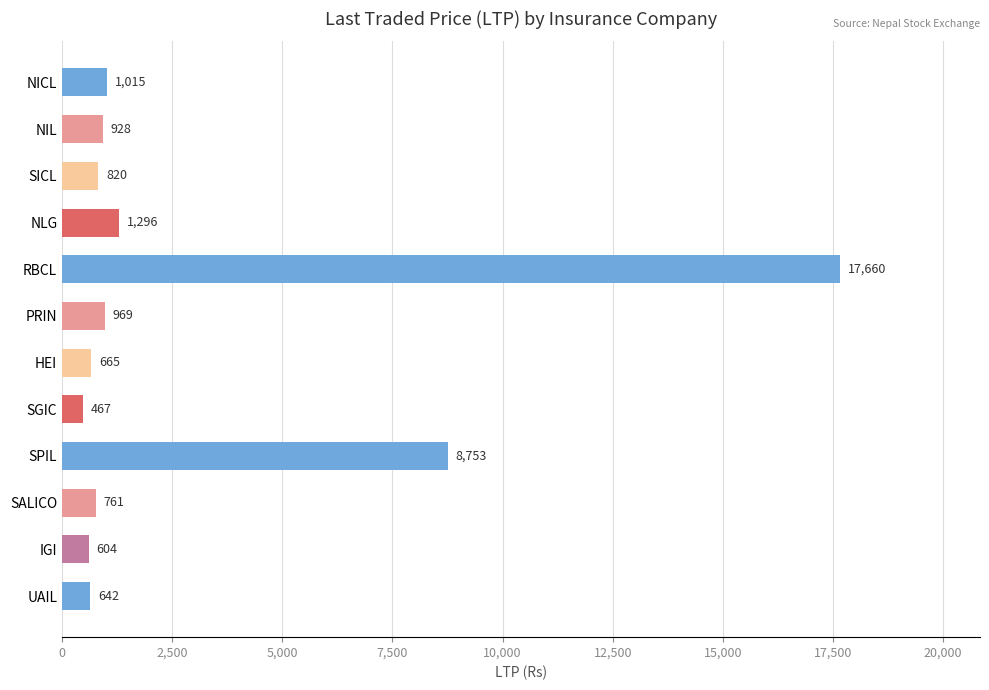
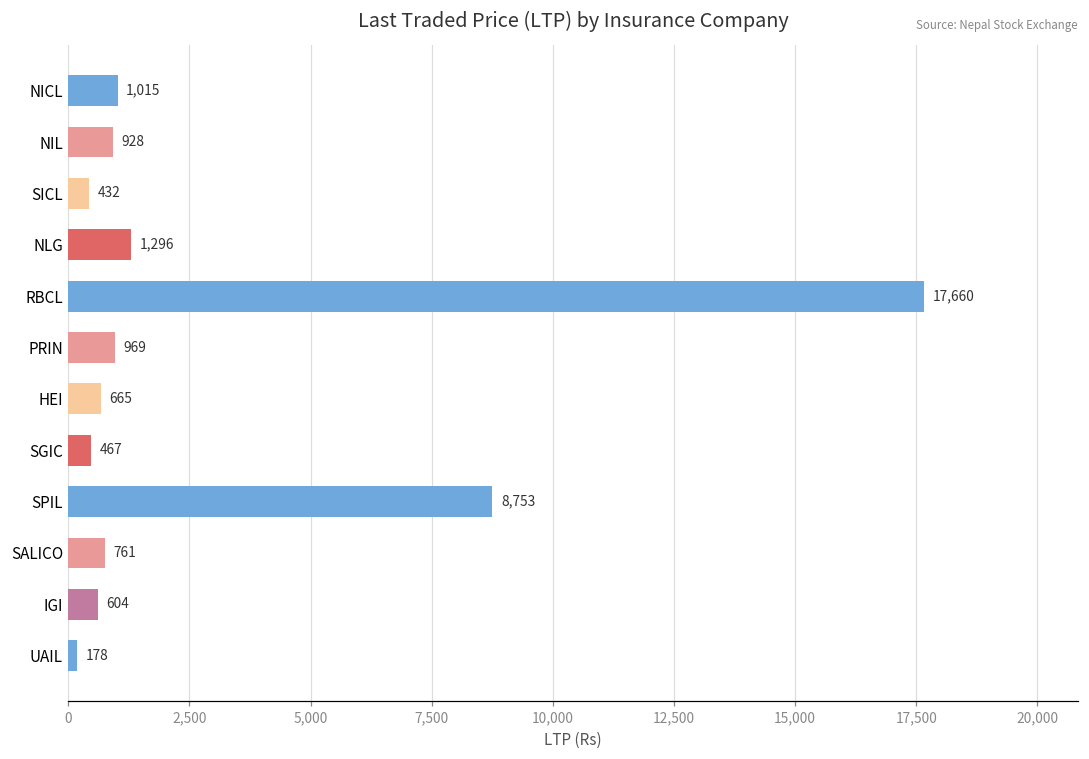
  {
    "NICL": "1,015",
    "NIL": "928",
-   "SICL": "820",
+   "SICL": "432",
    "NLG": "1,296",
    "RBCL": "17,660",
    "PRIN": "969",
    "HEI": "665",
    "SGIC": "467",
    "SPIL": "8,753",
    "SALICO": "761",
    "IGI": "604",
-   "UAIL": "642"
+   "UAIL": "178"
  }
